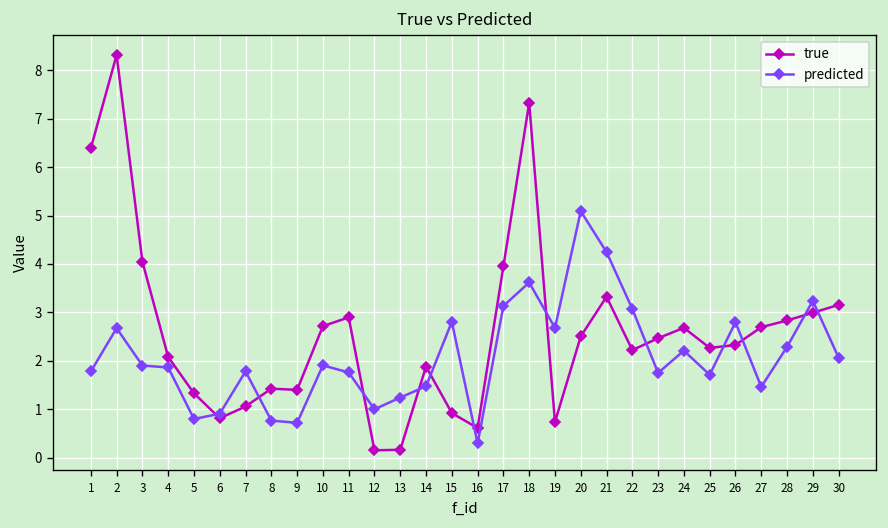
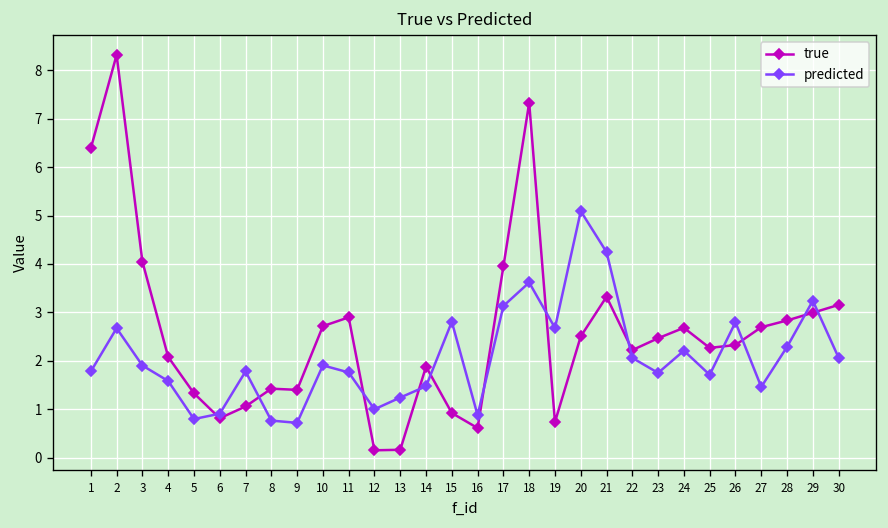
  {
    "true": {
      "1": 6.4,
      "2": 8.3,
      "3": 4.0,
      "4": 2.1,
      "5": 1.3,
      "6": 0.8,
      "7": 1.1,
      "8": 1.4,
      "9": 1.4,
      "10": 2.7,
      "11": 2.9,
      "12": 0.2,
      "13": 0.2,
      "14": 1.9,
      "15": 0.9,
      "16": 0.6,
      "17": 3.9,
      "18": 7.3,
      "19": 0.7,
      "20": 2.5,
      "21": 3.3,
      "22": 2.2,
      "23": 2.5,
      "24": 2.7,
      "25": 2.3,
      "26": 2.3,
      "27": 2.7,
      "28": 2.8,
      "29": 3.0,
      "30": 3.2
    },
    "predicted": {
      "1": 1.8,
      "2": 2.7,
      "3": 1.9,
-     "4": 1.9,
+     "4": 1.6,
      "5": 0.8,
      "6": 0.9,
      "7": 1.8,
      "8": 0.8,
      "9": 0.7,
      "10": 1.9,
      "11": 1.8,
      "12": 1.0,
      "13": 1.2,
      "14": 1.5,
      "15": 2.8,
-     "16": 0.3,
+     "16": 0.9,
      "17": 3.1,
      "18": 3.6,
      "19": 2.7,
      "20": 5.1,
      "21": 4.2,
-     "22": 3.1,
+     "22": 2.1,
      "23": 1.8,
      "24": 2.2,
      "25": 1.7,
      "26": 2.8,
      "27": 1.5,
      "28": 2.3,
      "29": 3.2,
      "30": 2.1
    }
  }
